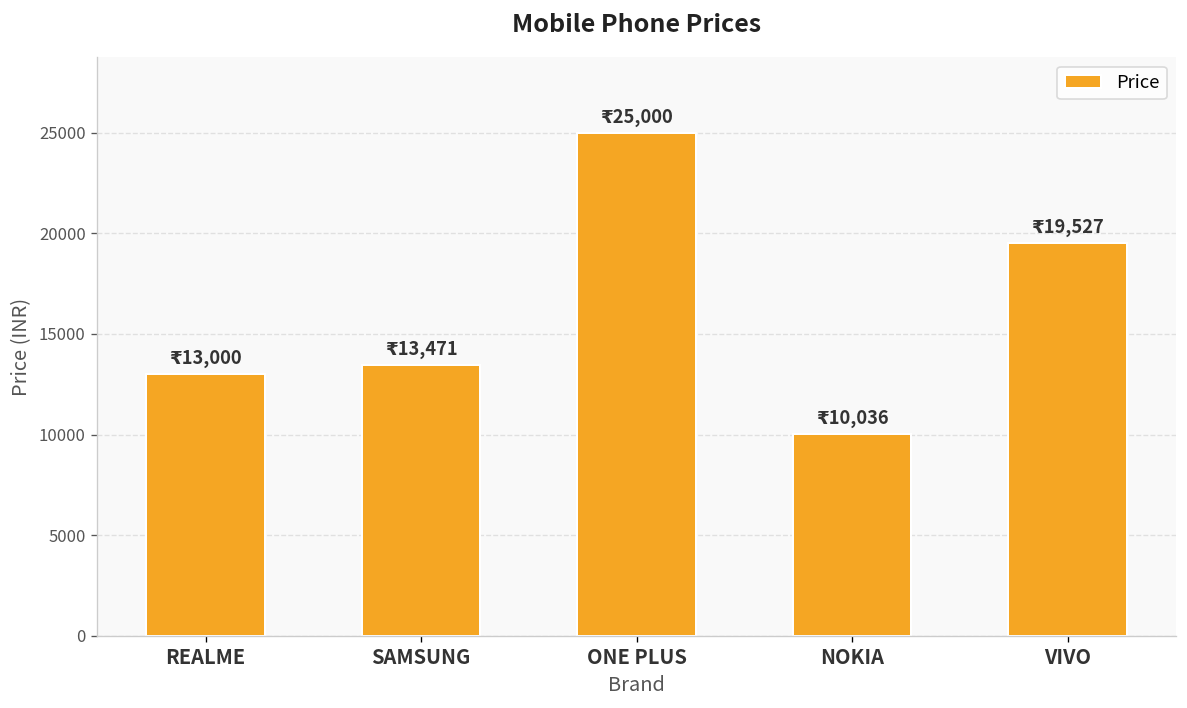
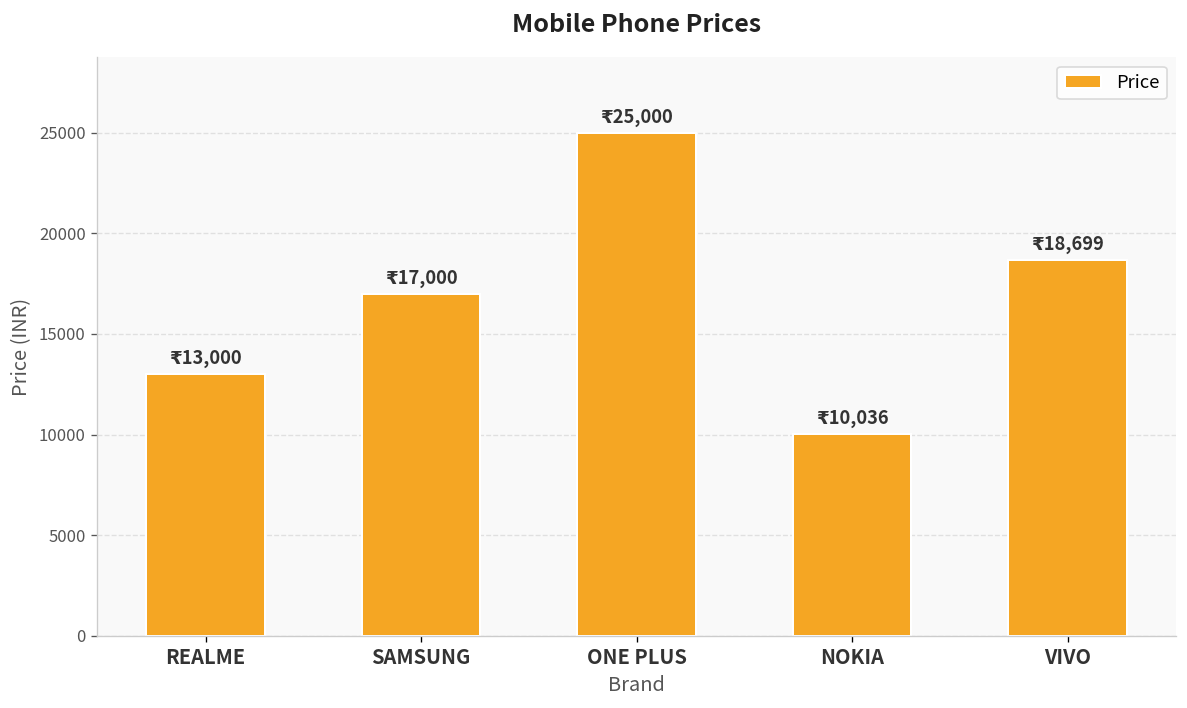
  {
    "REALME": "13,000",
-   "SAMSUNG": "13,471",
+   "SAMSUNG": "17,000",
    "ONE PLUS": "25,000",
    "NOKIA": "10,036",
-   "VIVO": "19,527"
+   "VIVO": "18,699"
  }
